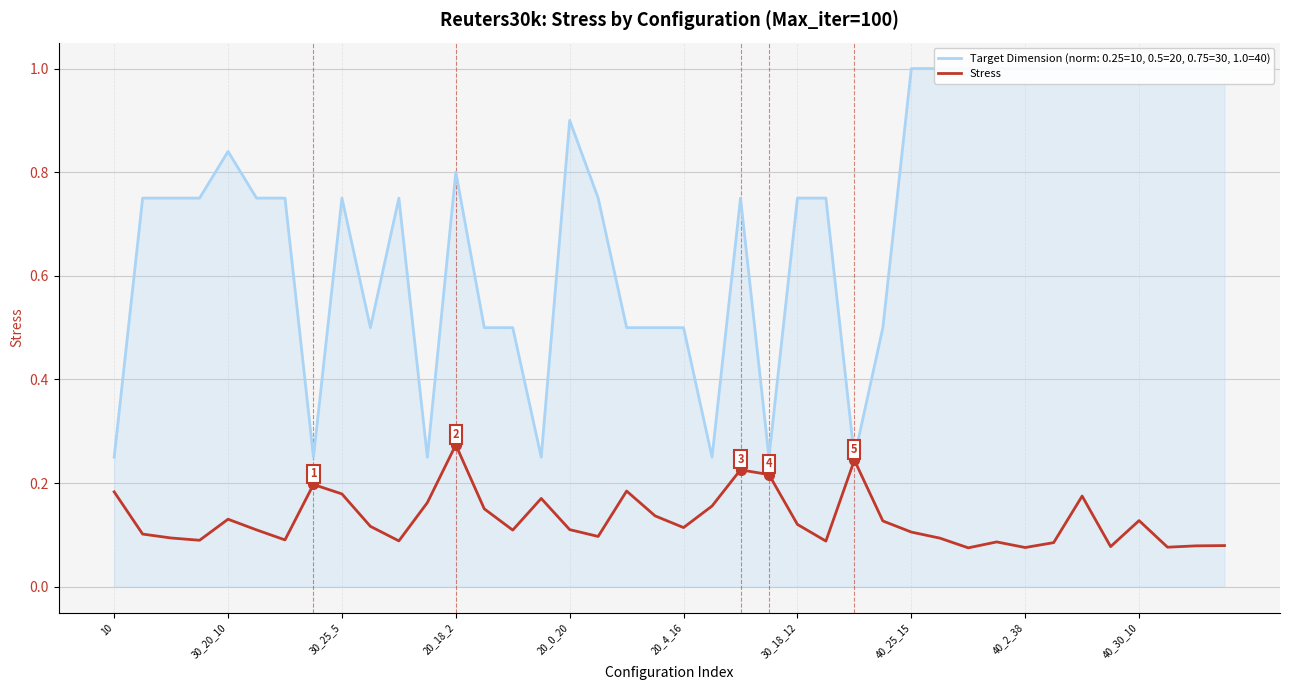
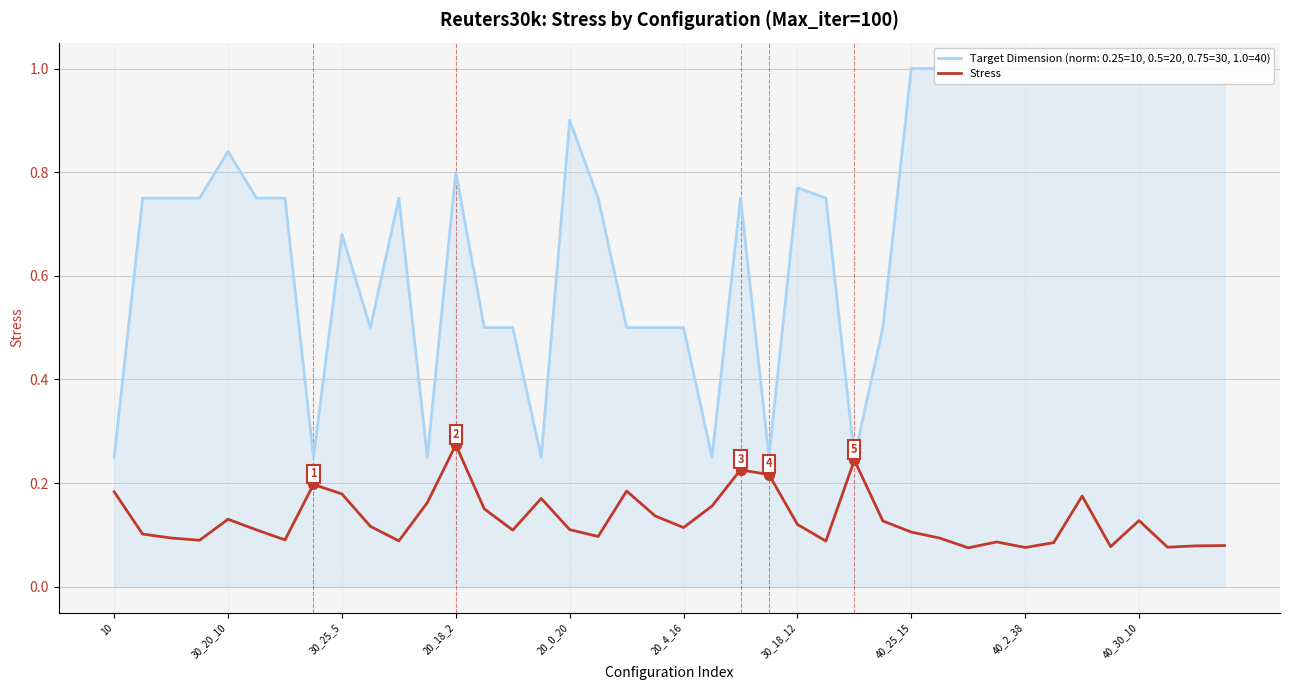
  {
    "Target Dimension (norm: 0.25=10, 0.5=20, 0.75=30, 1.0=40)": {
      "10": 0.25,
      "30_20_10": 0.84,
-     "30_25_5": 0.75,
+     "30_25_5": 0.68,
      "20_18_2": 0.80,
      "20_0_20": 0.90,
      "20_4_16": 0.50,
-     "30_18_12": 0.75,
+     "30_18_12": 0.77,
      "40_25_15": 1.00
    }
  }
